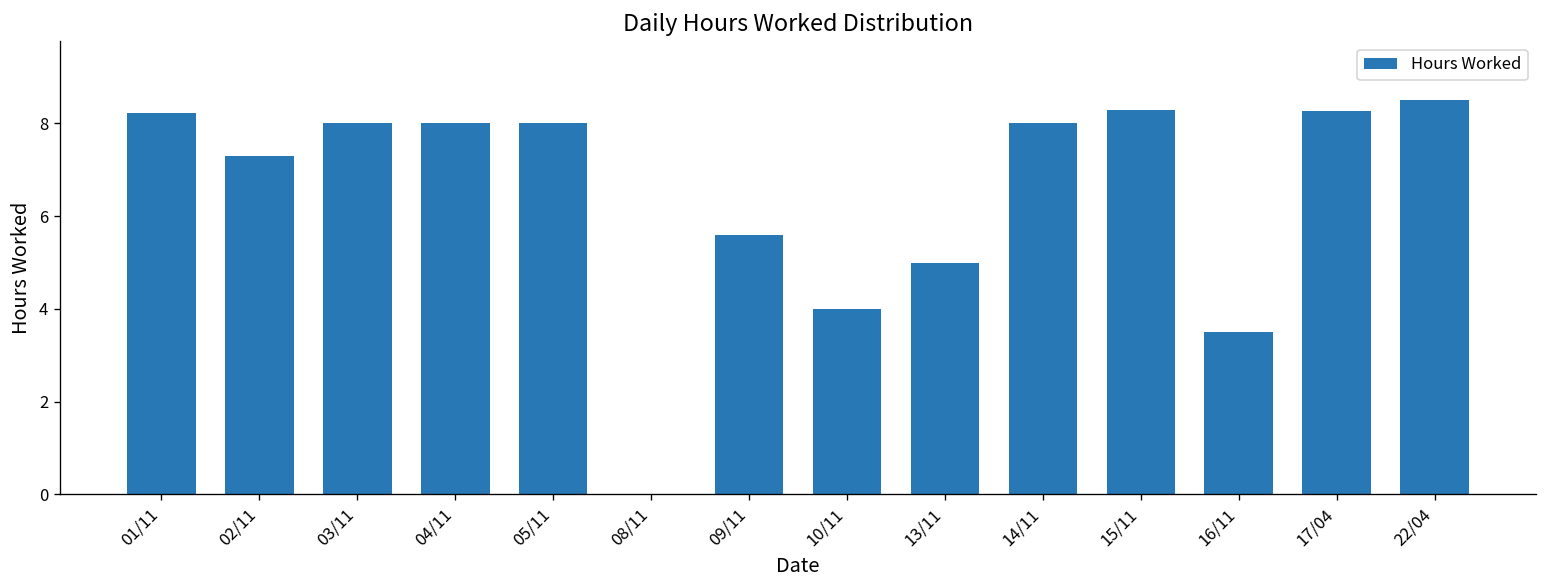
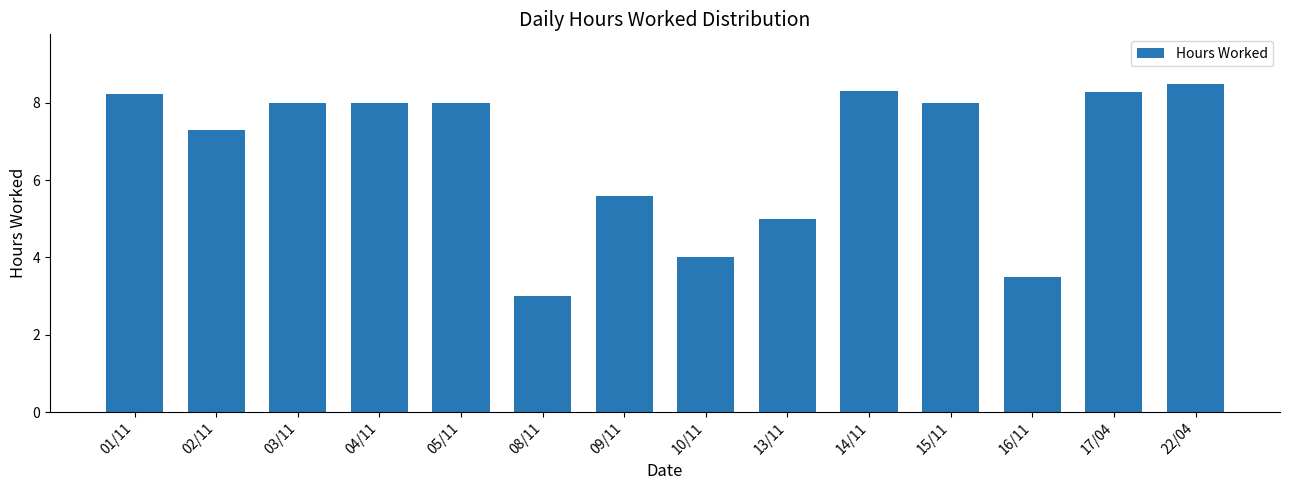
  {
    "01/11": 8.2,
    "02/11": 7.3,
    "03/11": 8.0,
    "04/11": 8.0,
    "05/11": 8.0,
-   "08/11": 0,
+   "08/11": 3,
    "09/11": 5.6,
    "10/11": 4.0,
    "13/11": 5.0,
-   "14/11": 8.0,
-   "15/11": 8.3,
+   "14/11": 8.3,
+   "15/11": 8.0,
    "16/11": 3.5,
    "17/04": 8.3,
    "22/04": 8.5
  }
